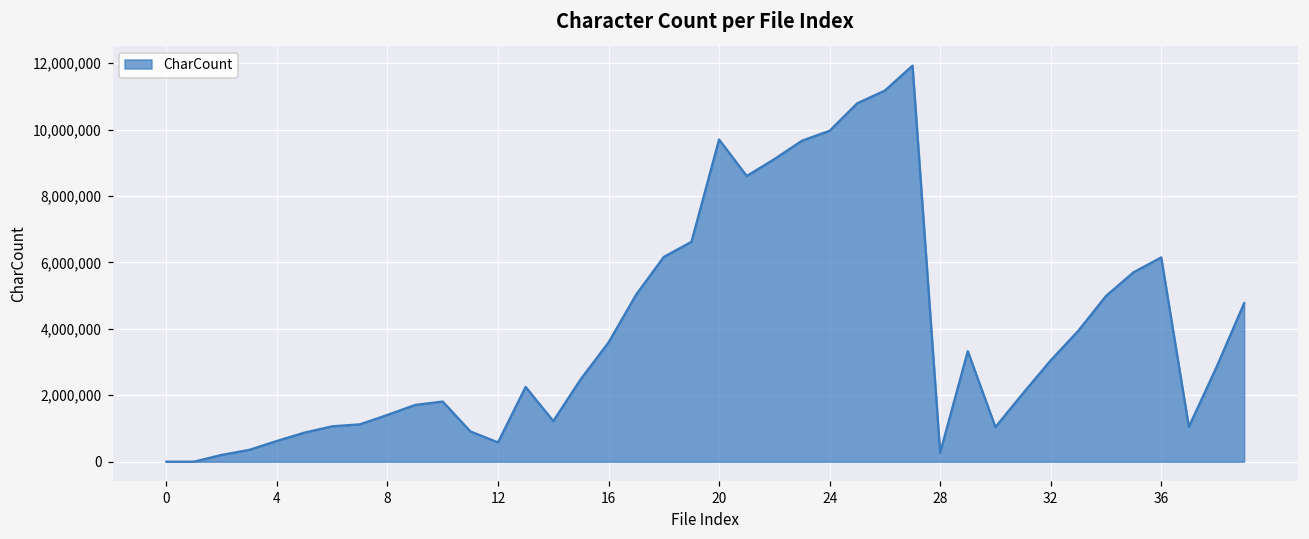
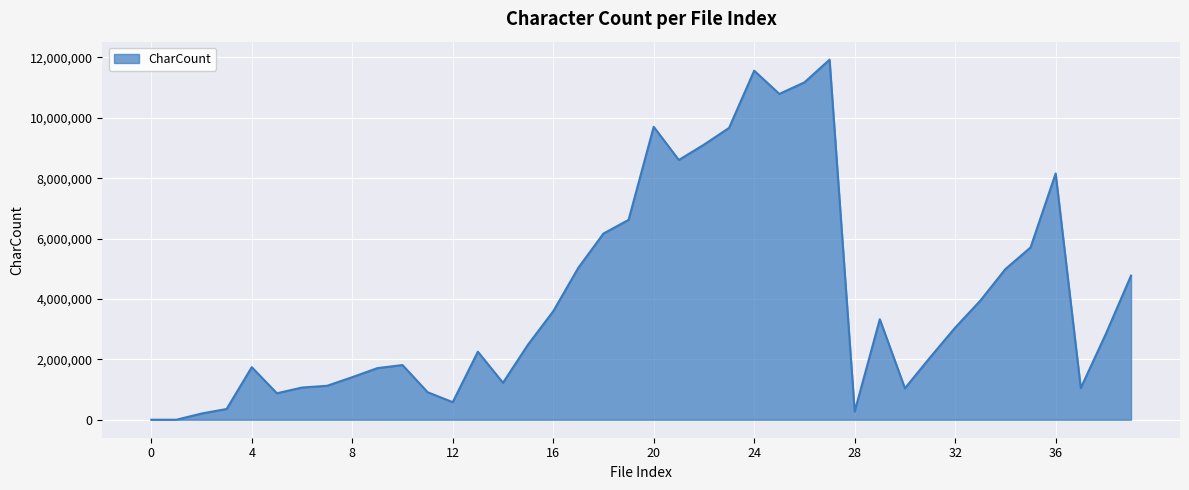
  {
    "0": "0",
-   "4": "600,000",
+   "4": "1,700,000",
    "8": "1,400,000",
    "12": "600,000",
    "16": "3,600,000",
    "20": "9,700,000",
-   "24": "10,000,000",
+   "24": "11,600,000",
    "28": "300,000",
    "32": "3,100,000",
-   "36": "6,200,000"
+   "36": "8,200,000"
  }
